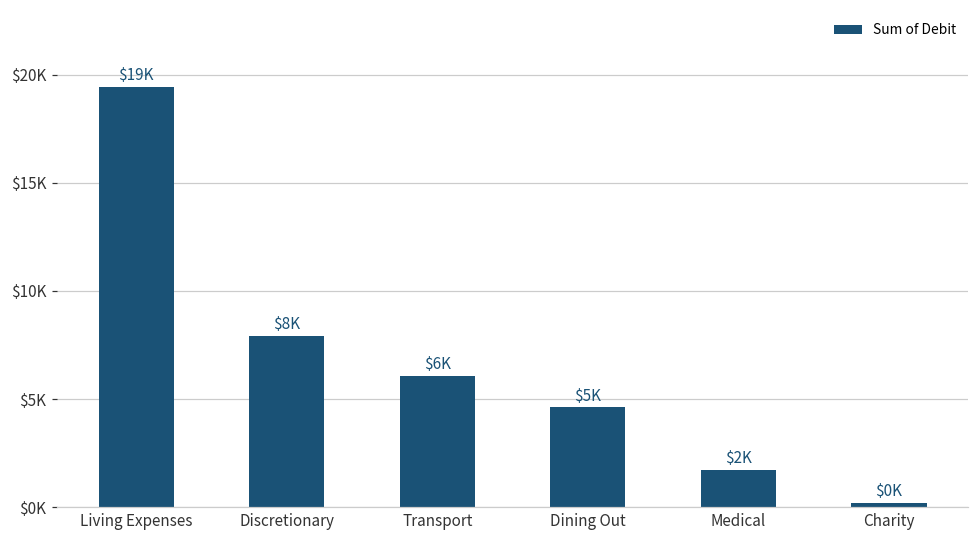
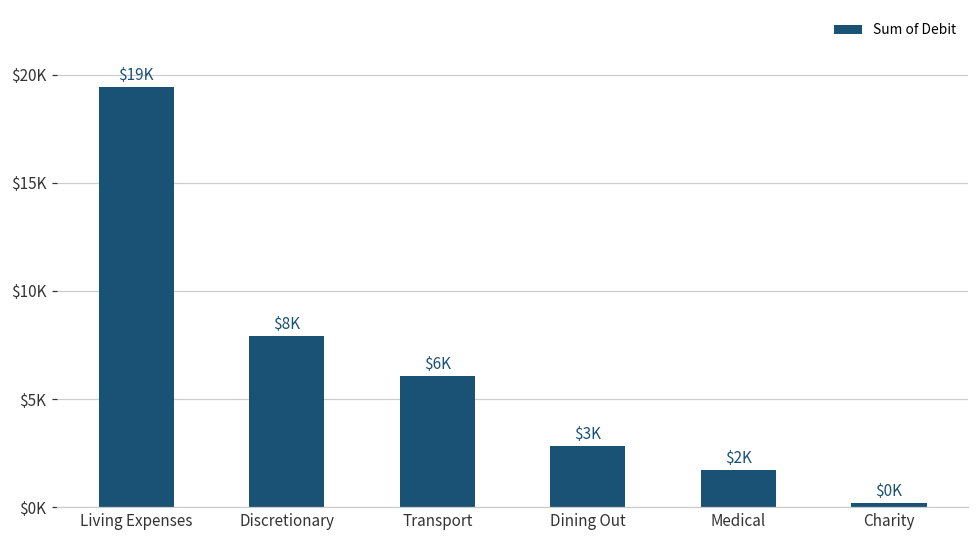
  {
    "Living Expenses": "$19K",
    "Discretionary": "$8K",
    "Transport": "$6K",
-   "Dining Out": "$5K",
+   "Dining Out": "$3K",
    "Medical": "$2K"
  }
